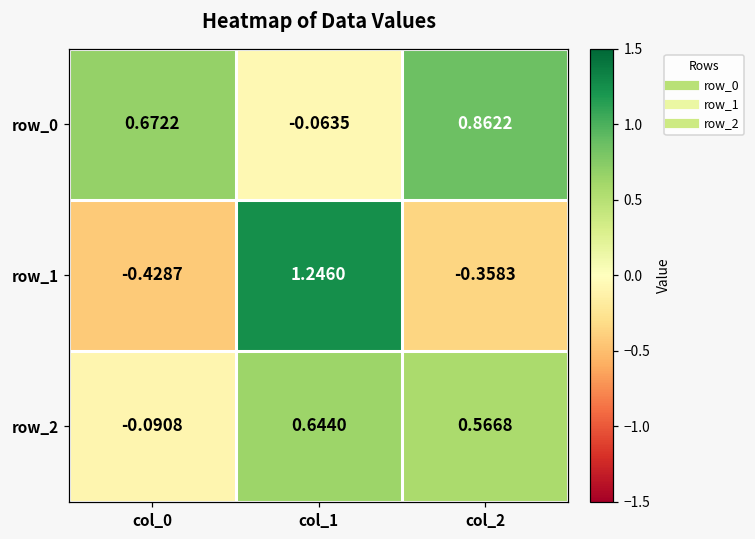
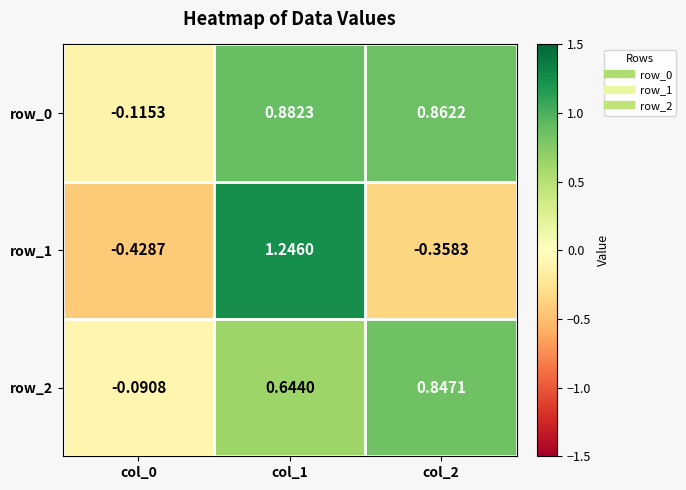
  {
    "row_0": {
-     "col_0": 0.6722,
-     "col_1": -0.0635,
+     "col_0": -0.1153,
+     "col_1": 0.8823,
      "col_2": 0.8622
    },
    "row_1": {
      "col_0": -0.4287,
      "col_1": 1.2460,
      "col_2": -0.3583
    },
    "row_2": {
      "col_0": -0.0908,
      "col_1": 0.6440,
-     "col_2": 0.5668
+     "col_2": 0.8471
    }
  }
